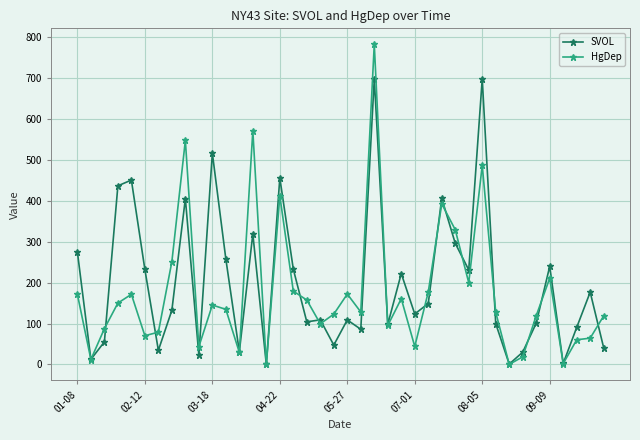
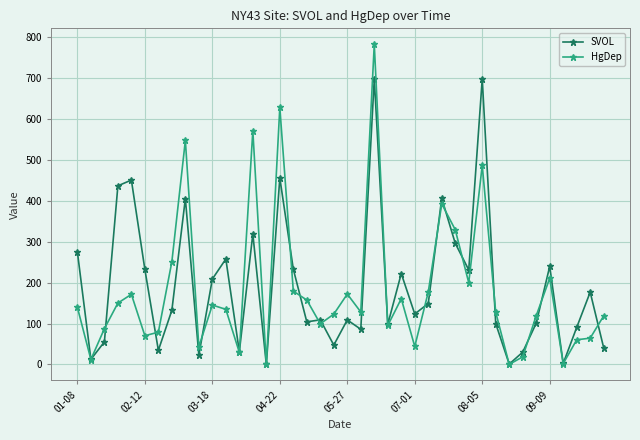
  {
    "SVOL": {
      "01-08": 270,
      "02-12": 230,
-     "03-18": 520,
+     "03-18": 210,
      "04-22": 460,
      "05-27": 110,
      "07-01": 120,
      "08-05": 700,
      "09-09": 240
    },
    "HgDep": {
-     "01-08": 170,
+     "01-08": 140,
      "02-12": 70,
      "03-18": 150,
-     "04-22": 410,
+     "04-22": 630,
      "05-27": 170,
      "07-01": 40,
      "08-05": 490,
      "09-09": 210
    }
  }
